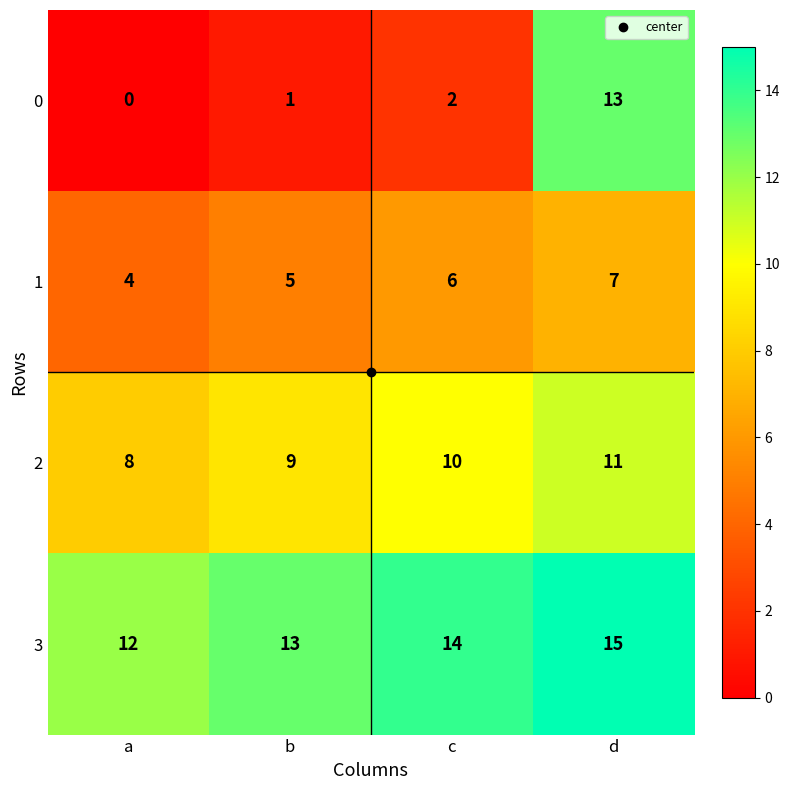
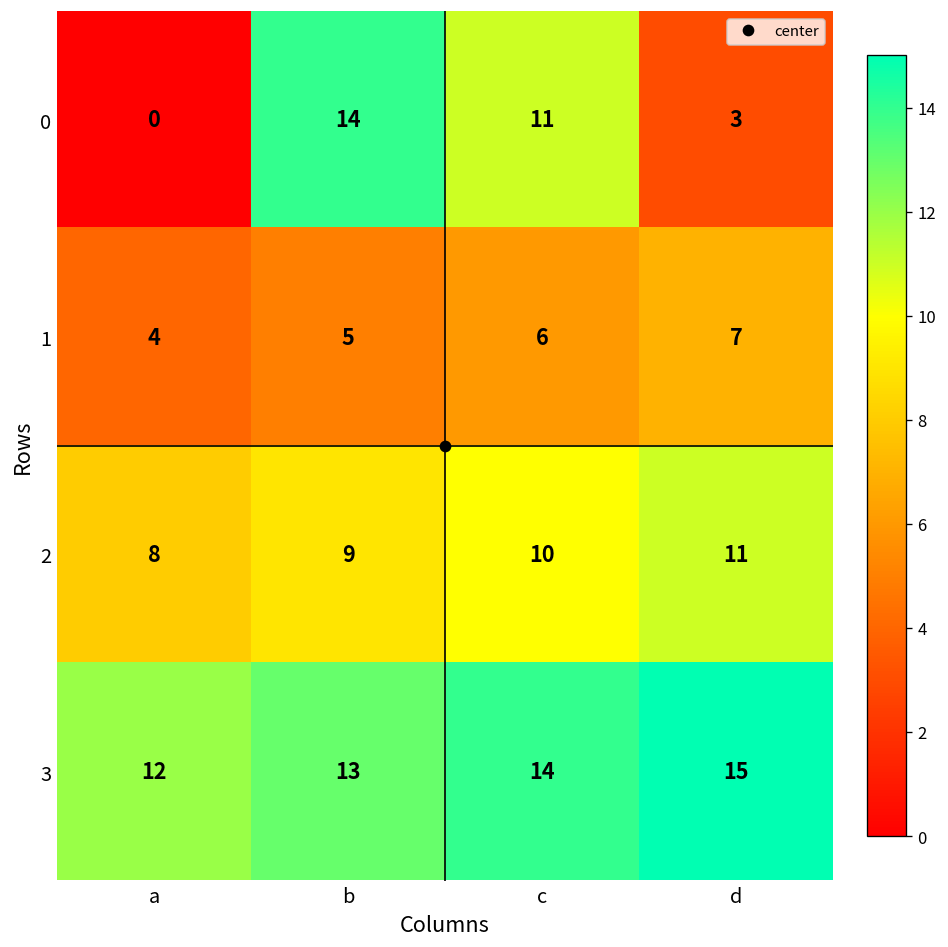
  {
    "0": {
      "a": 0,
-     "b": 1,
-     "c": 2,
-     "d": 13
+     "b": 14,
+     "c": 11,
+     "d": 3
    },
    "1": {
      "a": 4,
      "b": 5,
      "c": 6,
      "d": 7
    },
    "2": {
      "a": 8,
      "b": 9,
      "c": 10,
      "d": 11
    },
    "3": {
      "a": 12,
      "b": 13,
      "c": 14,
      "d": 15
    }
  }
